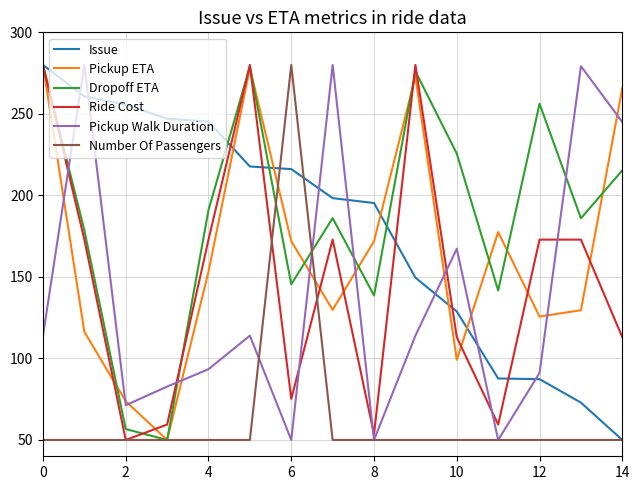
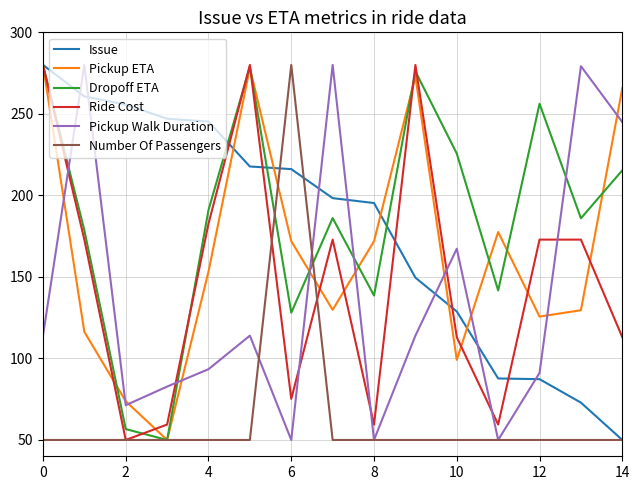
  {
    "Issue": {
      "6": 216,
      "8": 195,
      "10": 129,
      "12": 87
    },
    "Pickup ETA": {
      "2": 74,
      "4": 153,
      "6": 172,
      "8": 172,
      "10": 99,
      "12": 126,
      "14": 266
    },
    "Dropoff ETA": {
      "2": 57,
      "4": 191,
-     "6": 145,
+     "6": 128,
      "8": 139,
      "10": 226,
      "12": 256,
      "14": 215
    },
    "Ride Cost": {
-     "4": 173,
+     "4": 183,
      "6": 75,
-     "8": 53,
+     "8": 59,
      "10": 113,
      "12": 173,
      "14": 113
    },
    "Pickup Walk Duration": {
      "0": 114,
      "2": 71,
      "4": 93,
      "6": 50,
      "10": 167,
      "12": 91,
      "14": 245
    },
    "Number Of Passengers": {
      "0": 50,
      "4": 50,
      "6": 280,
      "10": 50,
      "12": 50
    }
  }
